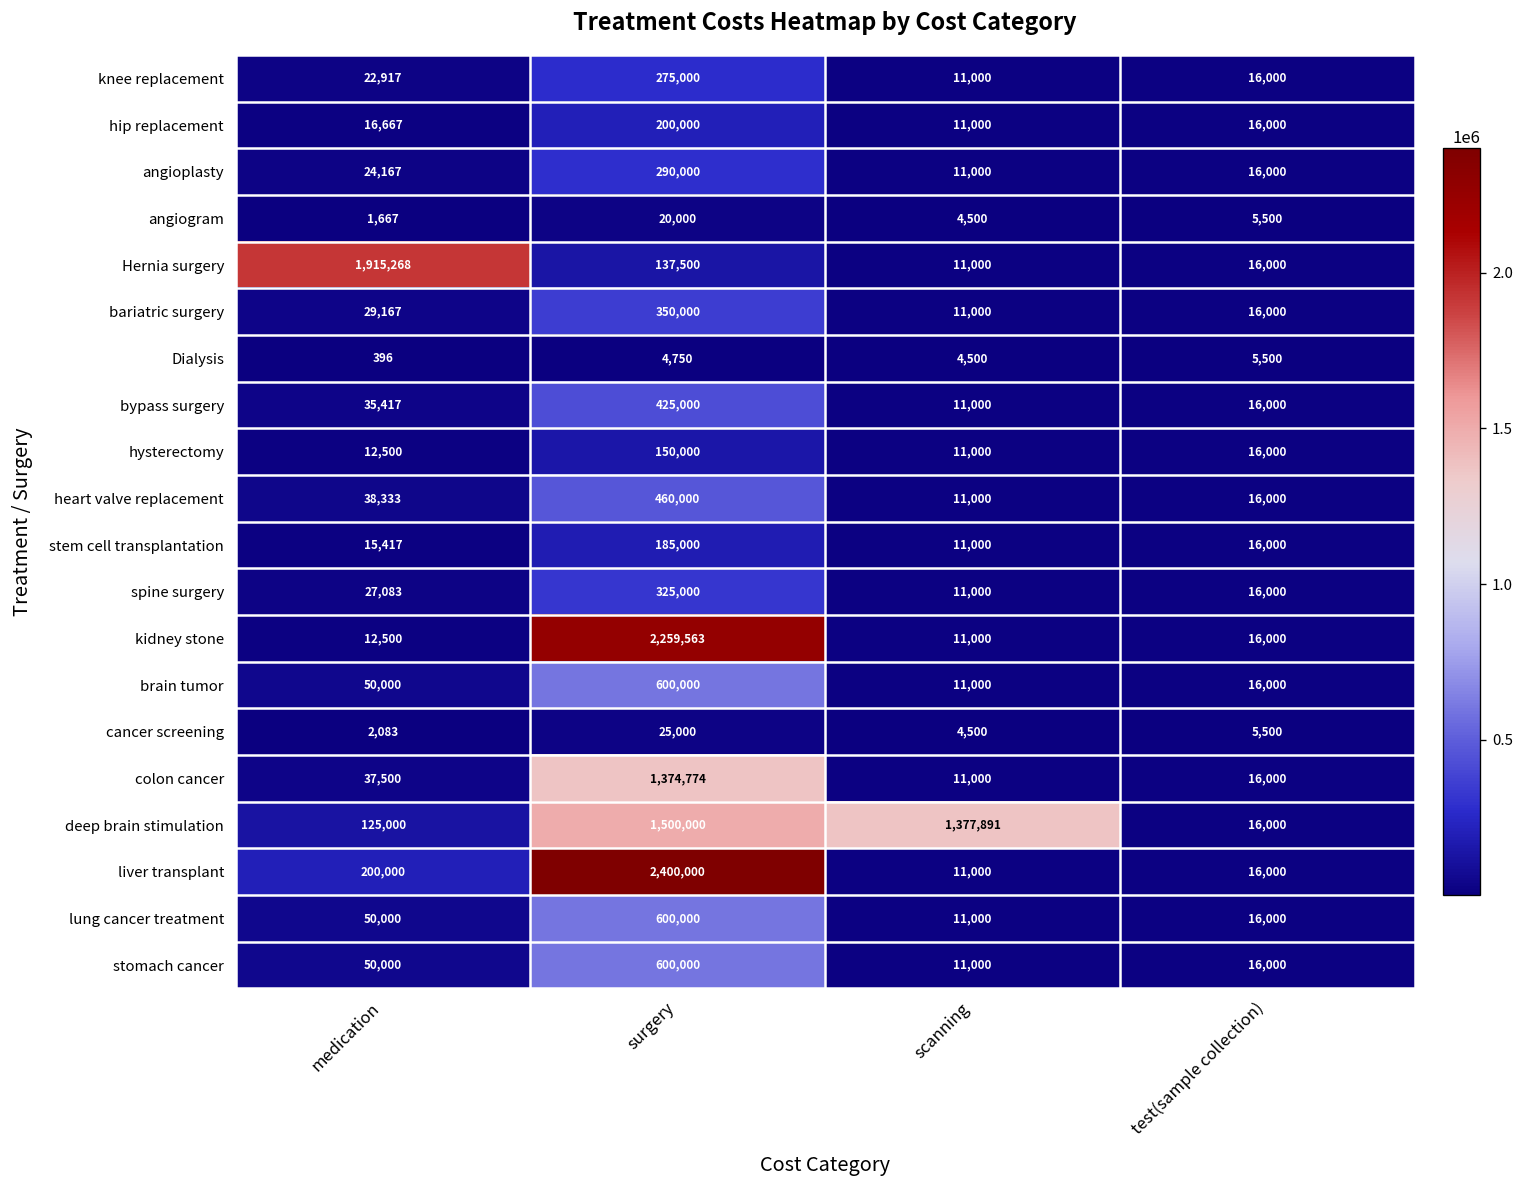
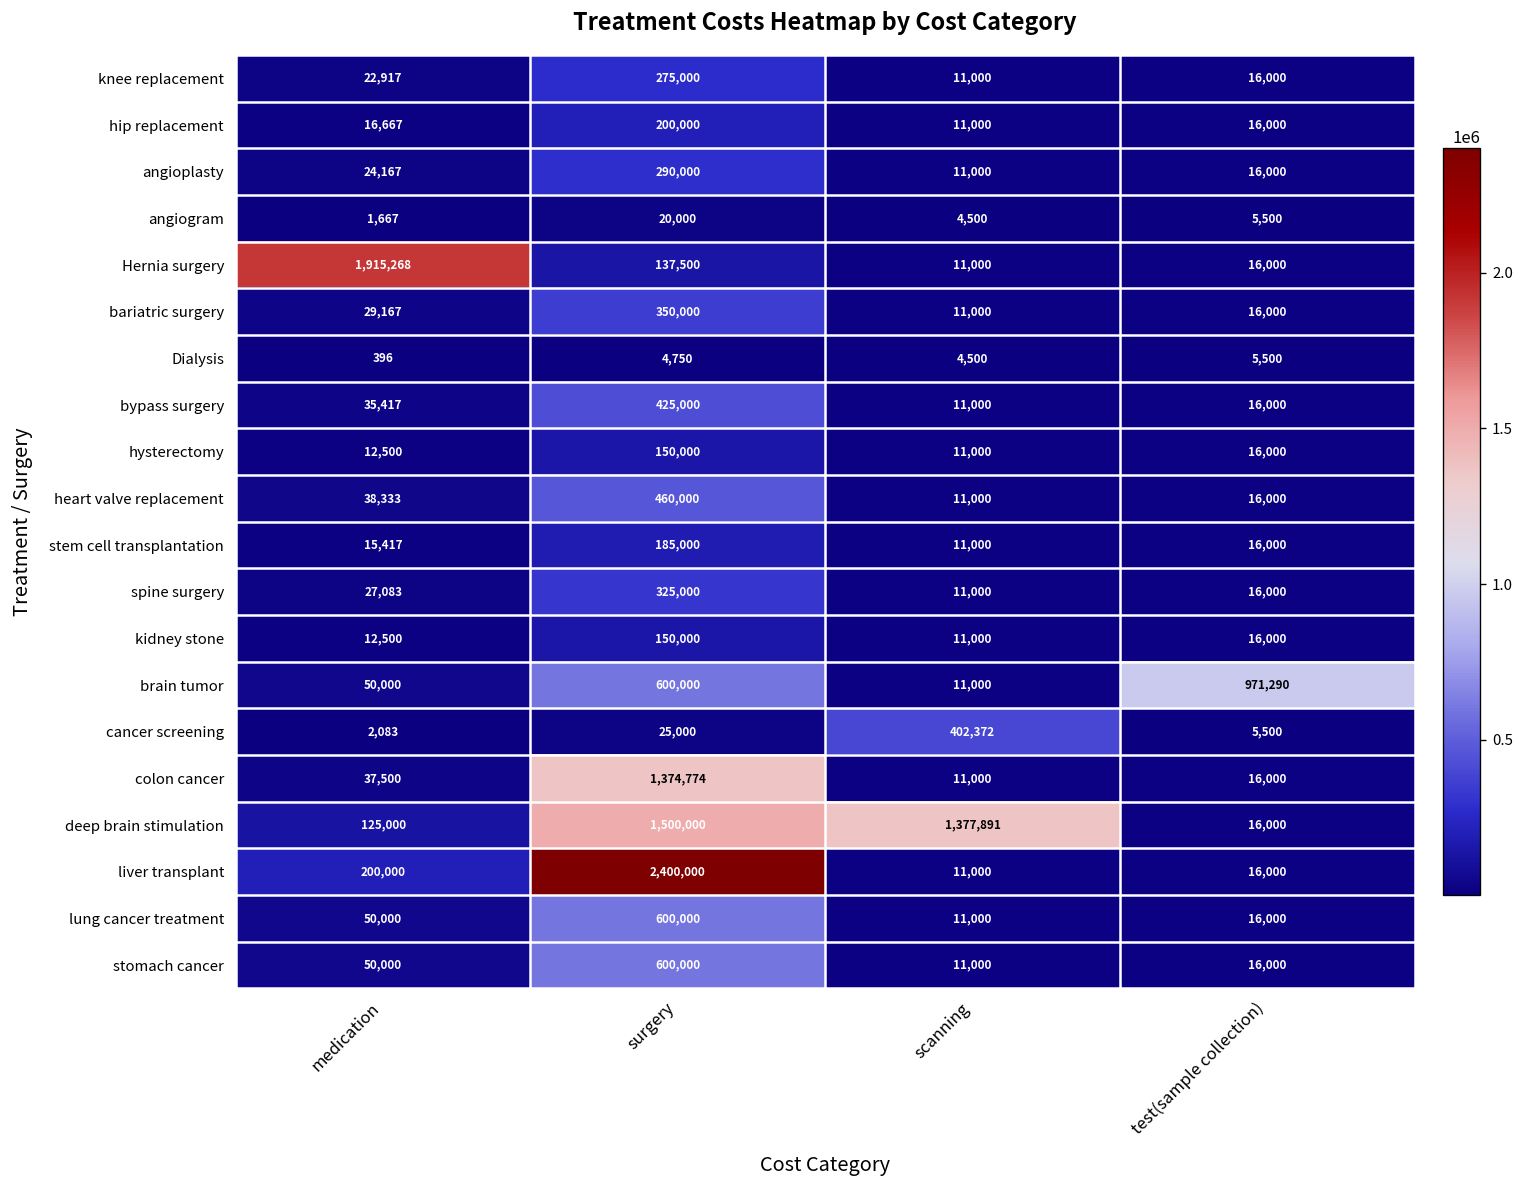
  {
    "knee replacement": {
      "medication": "22,917",
      "surgery": "275,000",
      "scanning": "11,000",
      "test(sample collection)": "16,000"
    },
    "hip replacement": {
      "medication": "16,667",
      "surgery": "200,000",
      "scanning": "11,000",
      "test(sample collection)": "16,000"
    },
    "angioplasty": {
      "medication": "24,167",
      "surgery": "290,000",
      "scanning": "11,000",
      "test(sample collection)": "16,000"
    },
    "angiogram": {
      "medication": "1,667",
      "surgery": "20,000",
      "scanning": "4,500",
      "test(sample collection)": "5,500"
    },
    "Hernia surgery": {
      "medication": "1,915,268",
      "surgery": "137,500",
      "scanning": "11,000",
      "test(sample collection)": "16,000"
    },
    "bariatric surgery": {
      "medication": "29,167",
      "surgery": "350,000",
      "scanning": "11,000",
      "test(sample collection)": "16,000"
    },
    "Dialysis": {
      "medication": "396",
      "surgery": "4,750",
      "scanning": "4,500",
      "test(sample collection)": "5,500"
    },
    "bypass surgery": {
      "medication": "35,417",
      "surgery": "425,000",
      "scanning": "11,000",
      "test(sample collection)": "16,000"
    },
    "hysterectomy": {
      "medication": "12,500",
      "surgery": "150,000",
      "scanning": "11,000",
      "test(sample collection)": "16,000"
    },
    "heart valve replacement": {
      "medication": "38,333",
      "surgery": "460,000",
      "scanning": "11,000",
      "test(sample collection)": "16,000"
    },
    "stem cell transplantation": {
      "medication": "15,417",
      "surgery": "185,000",
      "scanning": "11,000",
      "test(sample collection)": "16,000"
    },
    "spine surgery": {
      "medication": "27,083",
      "surgery": "325,000",
      "scanning": "11,000",
      "test(sample collection)": "16,000"
    },
    "kidney stone": {
      "medication": "12,500",
-     "surgery": "2,259,563",
+     "surgery": "150,000",
      "scanning": "11,000",
      "test(sample collection)": "16,000"
    },
    "brain tumor": {
      "medication": "50,000",
      "surgery": "600,000",
      "scanning": "11,000",
-     "test(sample collection)": "16,000"
+     "test(sample collection)": "971,290"
    },
    "cancer screening": {
      "medication": "2,083",
      "surgery": "25,000",
-     "scanning": "4,500",
+     "scanning": "402,372",
      "test(sample collection)": "5,500"
    },
    "colon cancer": {
      "medication": "37,500",
      "surgery": "1,374,774",
      "scanning": "11,000",
      "test(sample collection)": "16,000"
    },
    "deep brain stimulation": {
      "medication": "125,000",
      "surgery": "1,500,000",
      "scanning": "1,377,891",
      "test(sample collection)": "16,000"
    },
    "liver transplant": {
      "medication": "200,000",
      "surgery": "2,400,000",
      "scanning": "11,000",
      "test(sample collection)": "16,000"
    },
    "lung cancer treatment": {
      "medication": "50,000",
      "surgery": "600,000",
      "scanning": "11,000",
      "test(sample collection)": "16,000"
    },
    "stomach cancer": {
      "medication": "50,000",
      "surgery": "600,000",
      "scanning": "11,000",
      "test(sample collection)": "16,000"
    }
  }
